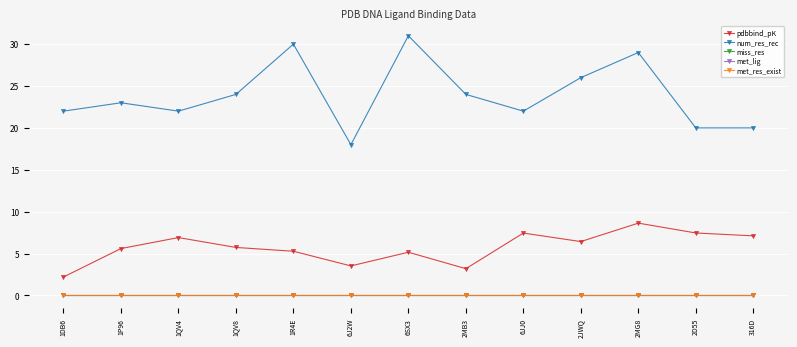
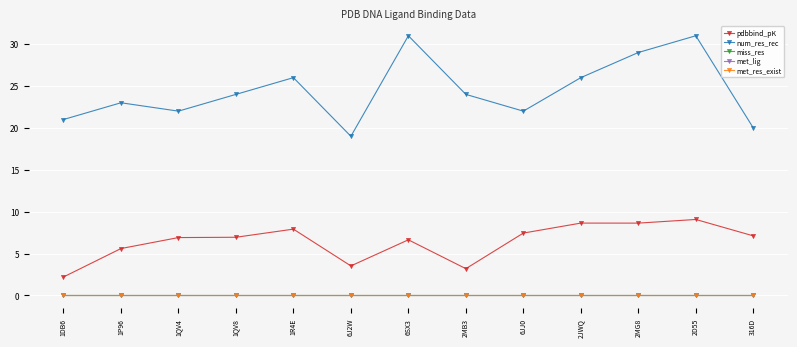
  {
    "pdbbind_pK": {
      "1DB6": 2,
      "1P96": 6,
      "1QV4": 7,
-     "1QV8": 6,
-     "1R4E": 5,
+     "1QV8": 7,
+     "1R4E": 8,
      "6J2W": 4,
-     "6SX3": 5,
+     "6SX3": 7,
      "2MB3": 3,
      "6JJ0": 7,
-     "2JWQ": 6,
+     "2JWQ": 9,
      "2MG8": 9,
-     "2D55": 7,
+     "2D55": 9,
      "316D": 7
    },
    "num_res_rec": {
-     "1DB6": 22,
+     "1DB6": 21,
      "1P96": 23,
      "1QV4": 22,
      "1QV8": 24,
-     "1R4E": 30,
-     "6J2W": 18,
+     "1R4E": 26,
+     "6J2W": 19,
      "6SX3": 31,
      "2MB3": 24,
      "6JJ0": 22,
      "2JWQ": 26,
      "2MG8": 29,
-     "2D55": 20,
+     "2D55": 31,
      "316D": 20
    },
    "met_res_exist": {
      "1DB6": 0,
      "1P96": 0,
      "1QV4": 0,
      "1QV8": 0,
      "1R4E": 0,
      "6J2W": 0,
      "6SX3": 0,
      "2MB3": 0,
      "6JJ0": 0,
      "2JWQ": 0,
      "2MG8": 0,
      "2D55": 0,
      "316D": 0
    }
  }
